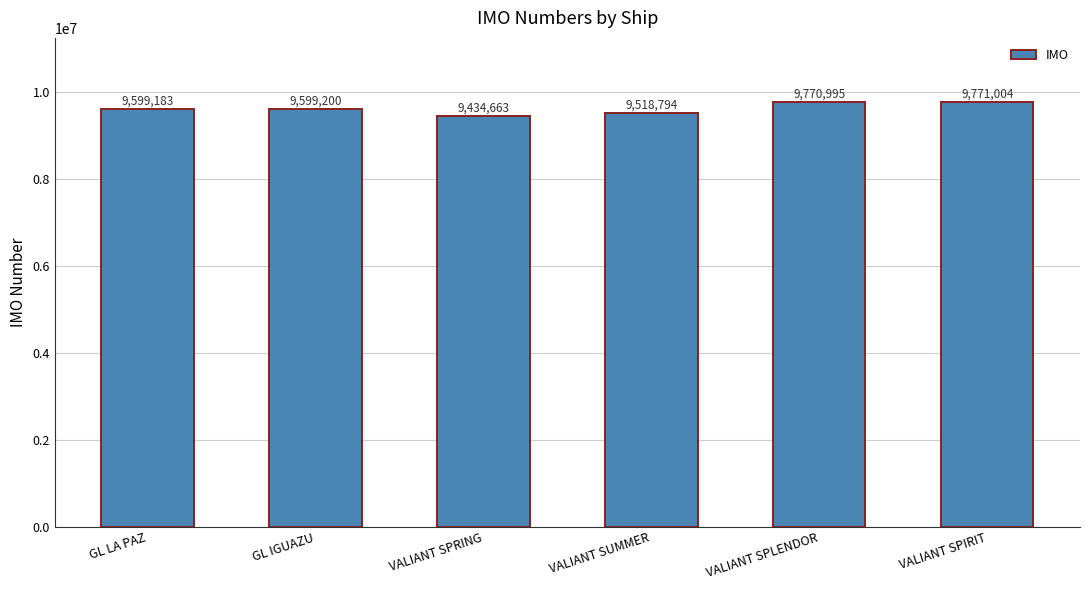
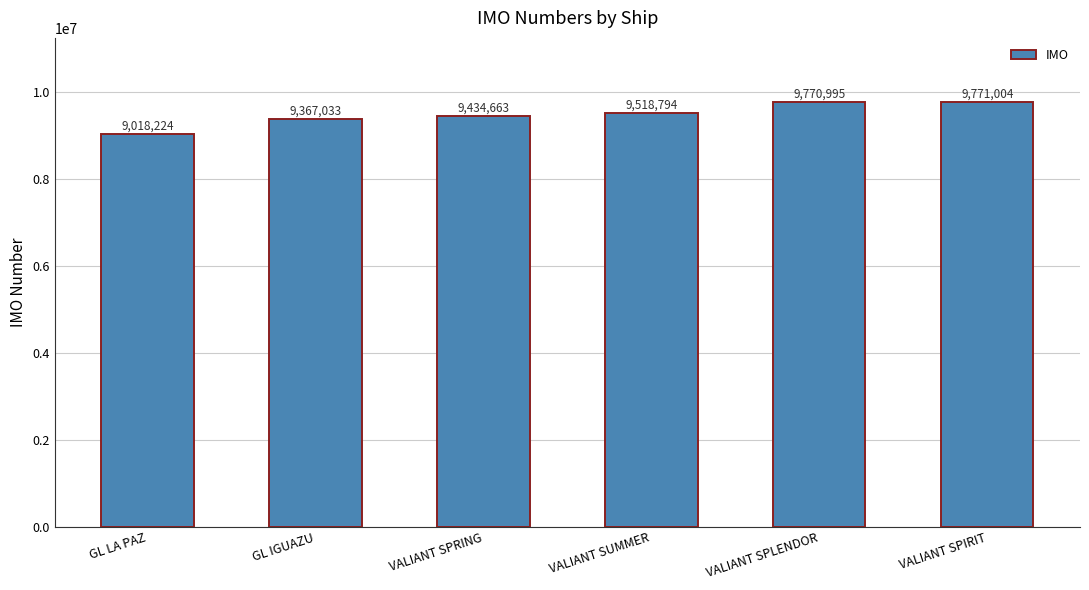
  {
-   "GL LA PAZ": "9,599,183",
-   "GL IGUAZU": "9,599,200",
+   "GL LA PAZ": "9,018,224",
+   "GL IGUAZU": "9,367,033",
    "VALIANT SPRING": "9,434,663",
    "VALIANT SUMMER": "9,518,794",
    "VALIANT SPLENDOR": "9,770,995",
    "VALIANT SPIRIT": "9,771,004"
  }
